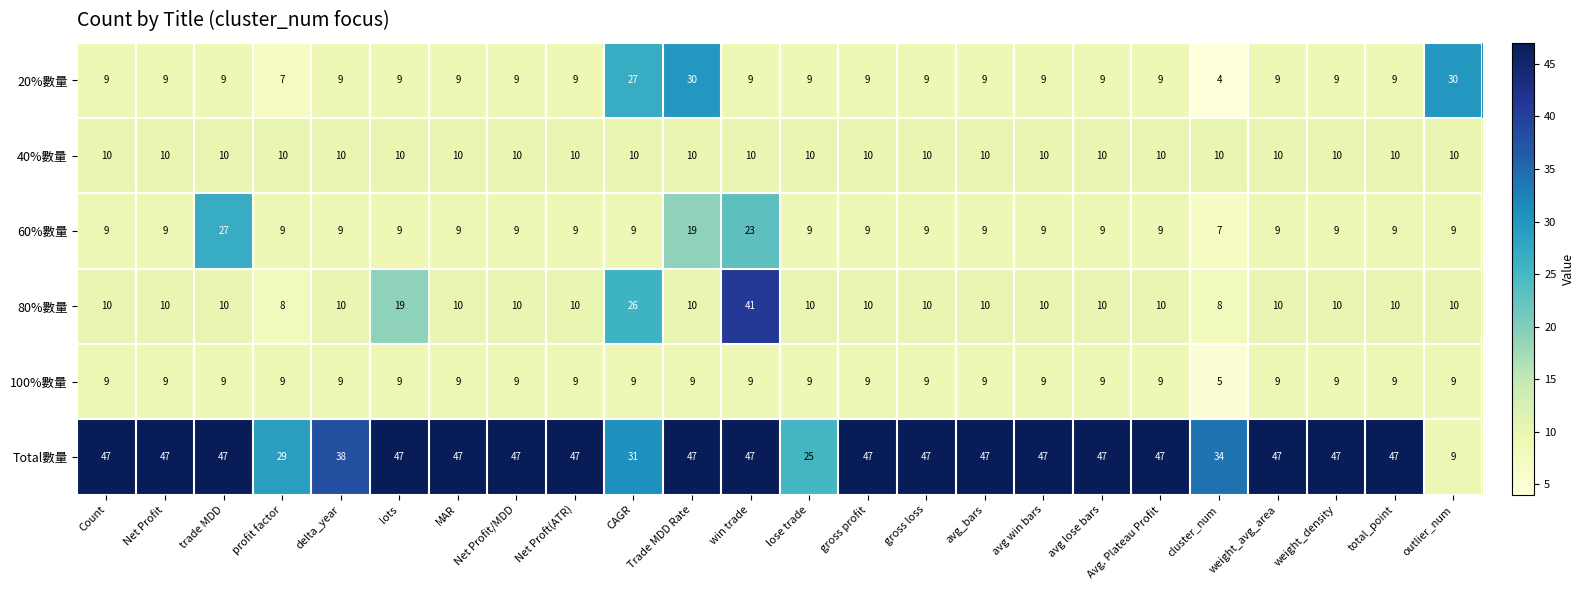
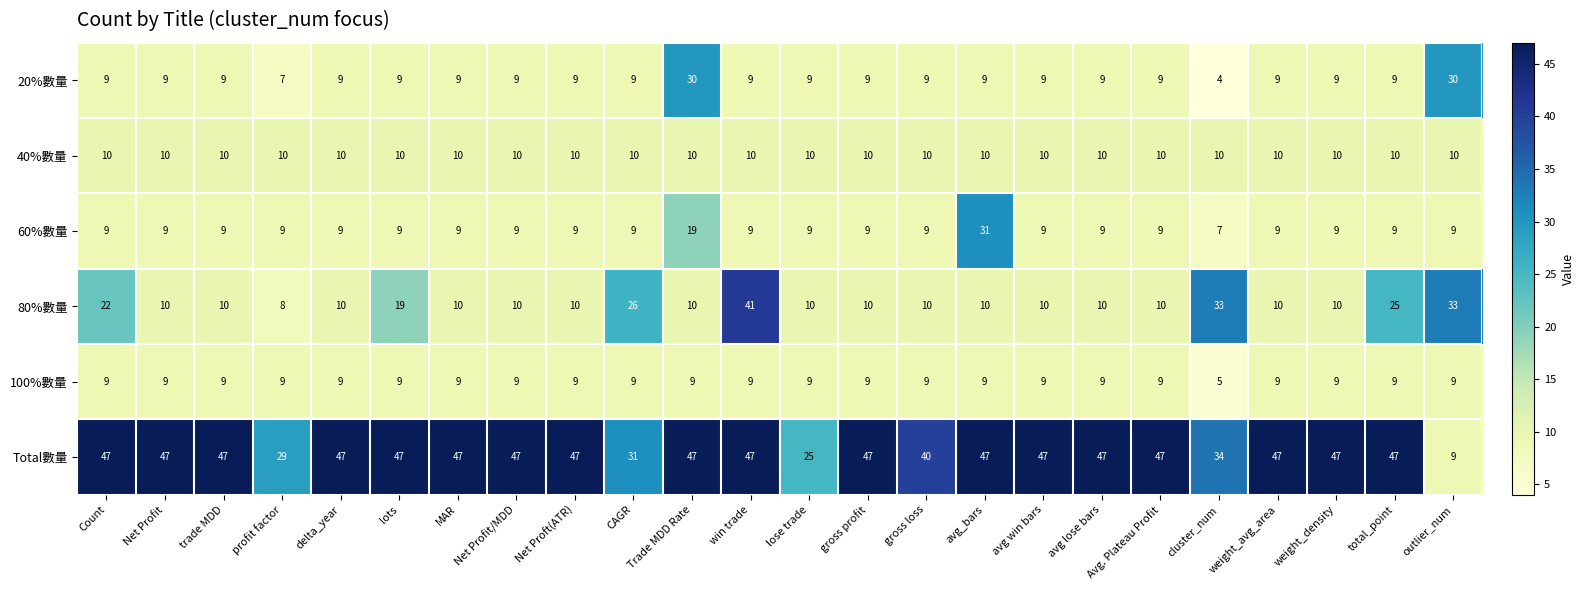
  {
    "20%數量": {
      "Count": 9,
      "Net Profit": 9,
      "trade MDD": 9,
      "profit factor": 7,
      "delta_year": 9,
      "lots": 9,
      "MAR": 9,
      "Net Profit/MDD": 9,
      "Net Proft(ATR)": 9,
-     "CAGR": 27,
+     "CAGR": 9,
      "Trade MDD Rate": 30,
      "win trade": 9,
      "lose trade": 9,
      "gross profit": 9,
      "gross loss": 9,
      "avg_bars": 9,
      "avg win bars": 9,
      "avg lose bars": 9,
      "Avg. Plateau Profit": 9,
      "cluster_num": 4,
      "weight_avg_area": 9,
      "weight_density": 9,
      "total_point": 9,
      "outlier_num": 30
    },
    "40%數量": {
      "Count": 10,
      "Net Profit": 10,
      "trade MDD": 10,
      "profit factor": 10,
      "delta_year": 10,
      "lots": 10,
      "MAR": 10,
      "Net Profit/MDD": 10,
      "Net Proft(ATR)": 10,
      "CAGR": 10,
      "Trade MDD Rate": 10,
      "win trade": 10,
      "lose trade": 10,
      "gross profit": 10,
      "gross loss": 10,
      "avg_bars": 10,
      "avg win bars": 10,
      "avg lose bars": 10,
      "Avg. Plateau Profit": 10,
      "cluster_num": 10,
      "weight_avg_area": 10,
      "weight_density": 10,
      "total_point": 10,
      "outlier_num": 10
    },
    "60%數量": {
      "Count": 9,
      "Net Profit": 9,
-     "trade MDD": 27,
+     "trade MDD": 9,
      "profit factor": 9,
      "delta_year": 9,
      "lots": 9,
      "MAR": 9,
      "Net Profit/MDD": 9,
      "Net Proft(ATR)": 9,
      "CAGR": 9,
      "Trade MDD Rate": 19,
-     "win trade": 23,
+     "win trade": 9,
      "lose trade": 9,
      "gross profit": 9,
      "gross loss": 9,
-     "avg_bars": 9,
+     "avg_bars": 31,
      "avg win bars": 9,
      "avg lose bars": 9,
      "Avg. Plateau Profit": 9,
      "cluster_num": 7,
      "weight_avg_area": 9,
      "weight_density": 9,
      "total_point": 9,
      "outlier_num": 9
    },
    "80%數量": {
-     "Count": 10,
+     "Count": 22,
      "Net Profit": 10,
      "trade MDD": 10,
      "profit factor": 8,
      "delta_year": 10,
      "lots": 19,
      "MAR": 10,
      "Net Profit/MDD": 10,
      "Net Proft(ATR)": 10,
      "CAGR": 26,
      "Trade MDD Rate": 10,
      "win trade": 41,
      "lose trade": 10,
      "gross profit": 10,
      "gross loss": 10,
      "avg_bars": 10,
      "avg win bars": 10,
      "avg lose bars": 10,
      "Avg. Plateau Profit": 10,
-     "cluster_num": 8,
+     "cluster_num": 33,
      "weight_avg_area": 10,
      "weight_density": 10,
-     "total_point": 10,
-     "outlier_num": 10
+     "total_point": 25,
+     "outlier_num": 33
    },
    "100%數量": {
      "Count": 9,
      "Net Profit": 9,
      "trade MDD": 9,
      "profit factor": 9,
      "delta_year": 9,
      "lots": 9,
      "MAR": 9,
      "Net Profit/MDD": 9,
      "Net Proft(ATR)": 9,
      "CAGR": 9,
      "Trade MDD Rate": 9,
      "win trade": 9,
      "lose trade": 9,
      "gross profit": 9,
      "gross loss": 9,
      "avg_bars": 9,
      "avg win bars": 9,
      "avg lose bars": 9,
      "Avg. Plateau Profit": 9,
      "cluster_num": 5,
      "weight_avg_area": 9,
      "weight_density": 9,
      "total_point": 9,
      "outlier_num": 9
    },
    "Total數量": {
      "Count": 47,
      "Net Profit": 47,
      "trade MDD": 47,
      "profit factor": 29,
-     "delta_year": 38,
+     "delta_year": 47,
      "lots": 47,
      "MAR": 47,
      "Net Profit/MDD": 47,
      "Net Proft(ATR)": 47,
      "CAGR": 31,
      "Trade MDD Rate": 47,
      "win trade": 47,
      "lose trade": 25,
      "gross profit": 47,
-     "gross loss": 47,
+     "gross loss": 40,
      "avg_bars": 47,
      "avg win bars": 47,
      "avg lose bars": 47,
      "Avg. Plateau Profit": 47,
      "cluster_num": 34,
      "weight_avg_area": 47,
      "weight_density": 47,
      "total_point": 47,
      "outlier_num": 9
    }
  }
